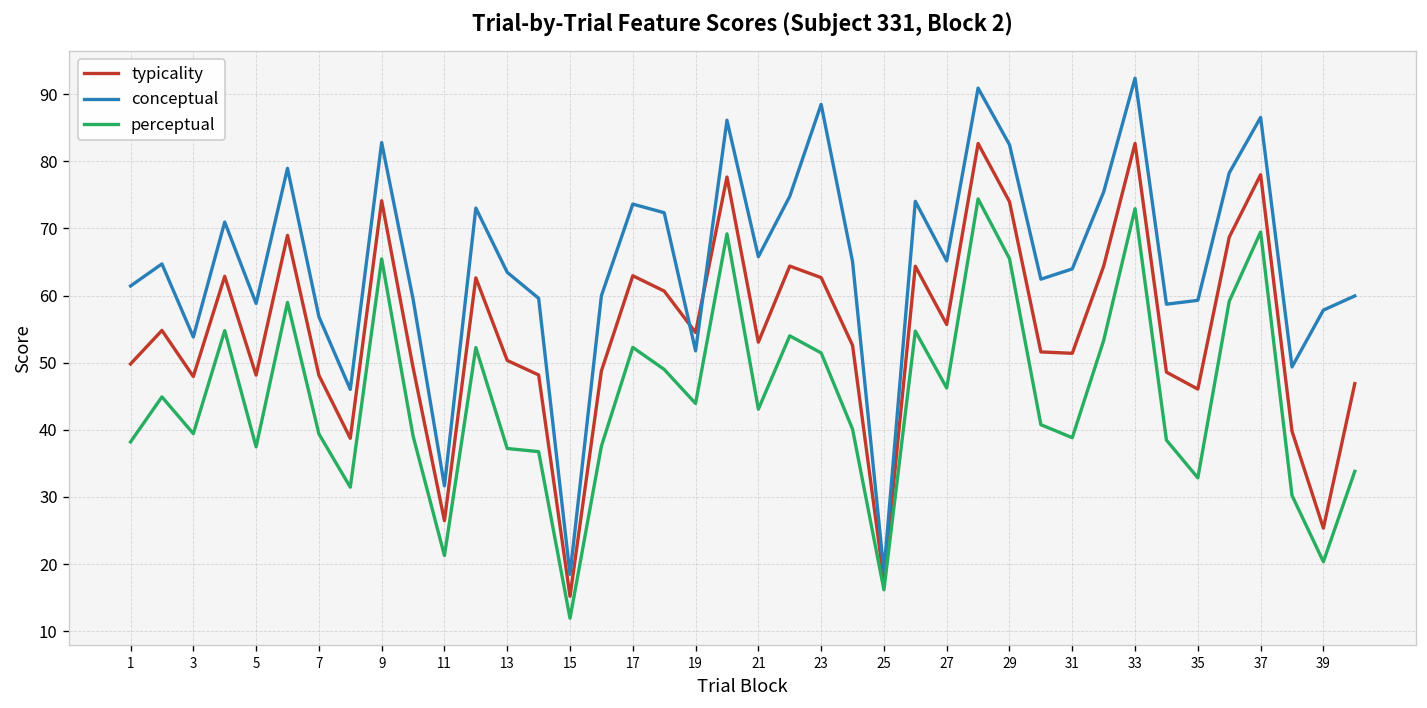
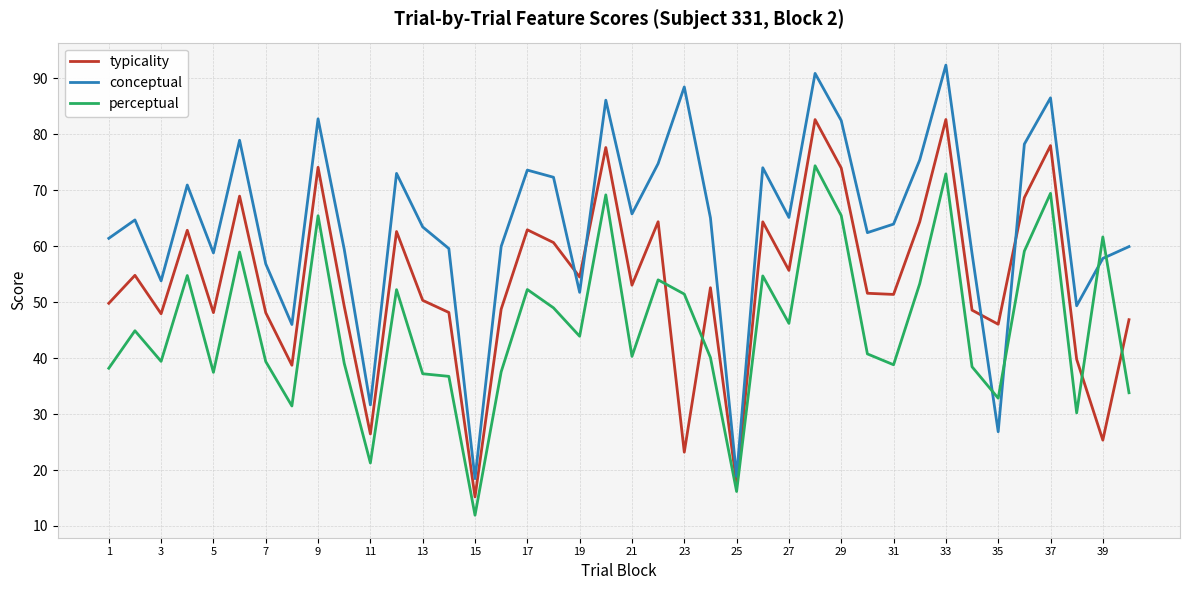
  {
    "typicality": {
      "1": 50,
      "3": 48,
      "5": 48,
      "7": 48,
      "9": 74,
      "11": 26,
      "13": 50,
      "15": 15,
      "17": 63,
      "19": 55,
      "21": 53,
-     "23": 63,
+     "23": 23,
      "25": 18,
      "27": 56,
      "29": 74,
      "31": 51,
      "33": 83,
      "35": 46,
      "37": 78,
      "39": 25
    },
    "conceptual": {
      "1": 61,
      "3": 54,
      "5": 59,
      "7": 57,
      "9": 83,
      "11": 32,
      "13": 63,
      "15": 18,
      "17": 74,
      "19": 52,
      "21": 66,
      "23": 88,
      "25": 19,
      "27": 65,
      "29": 82,
      "31": 64,
      "33": 92,
-     "35": 59,
+     "35": 27,
      "37": 87,
      "39": 58
    },
    "perceptual": {
      "1": 38,
      "3": 39,
      "5": 37,
      "7": 39,
      "9": 65,
      "11": 21,
      "13": 37,
      "15": 12,
      "17": 52,
      "19": 44,
-     "21": 43,
+     "21": 40,
      "23": 51,
      "25": 16,
      "27": 46,
      "29": 66,
      "31": 39,
      "33": 73,
      "35": 33,
      "37": 69,
-     "39": 20
+     "39": 62
    }
  }
